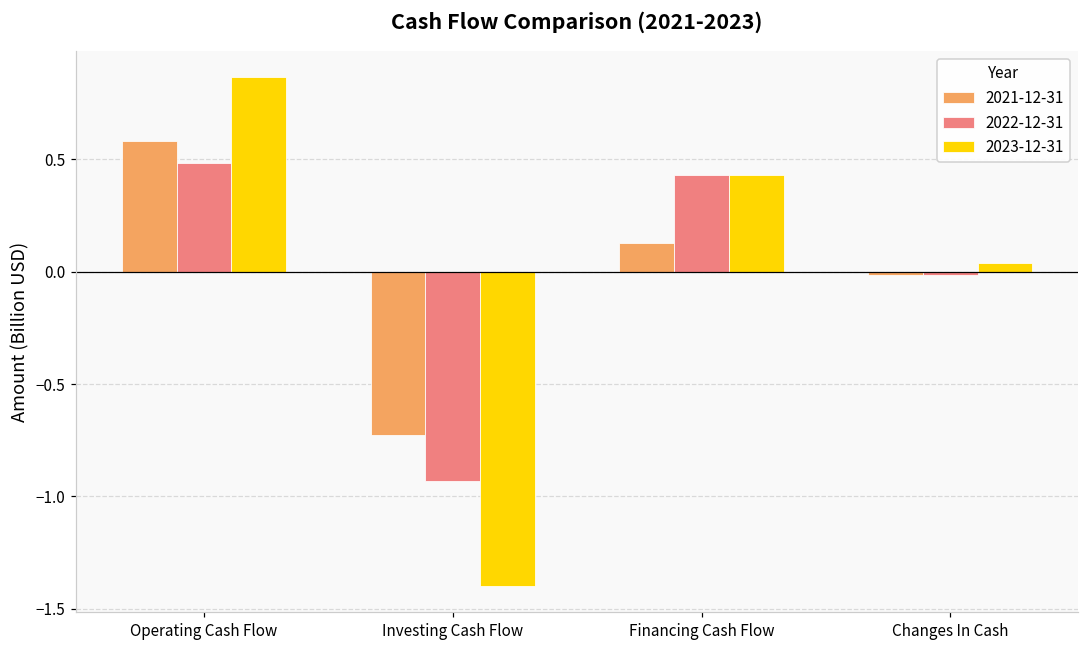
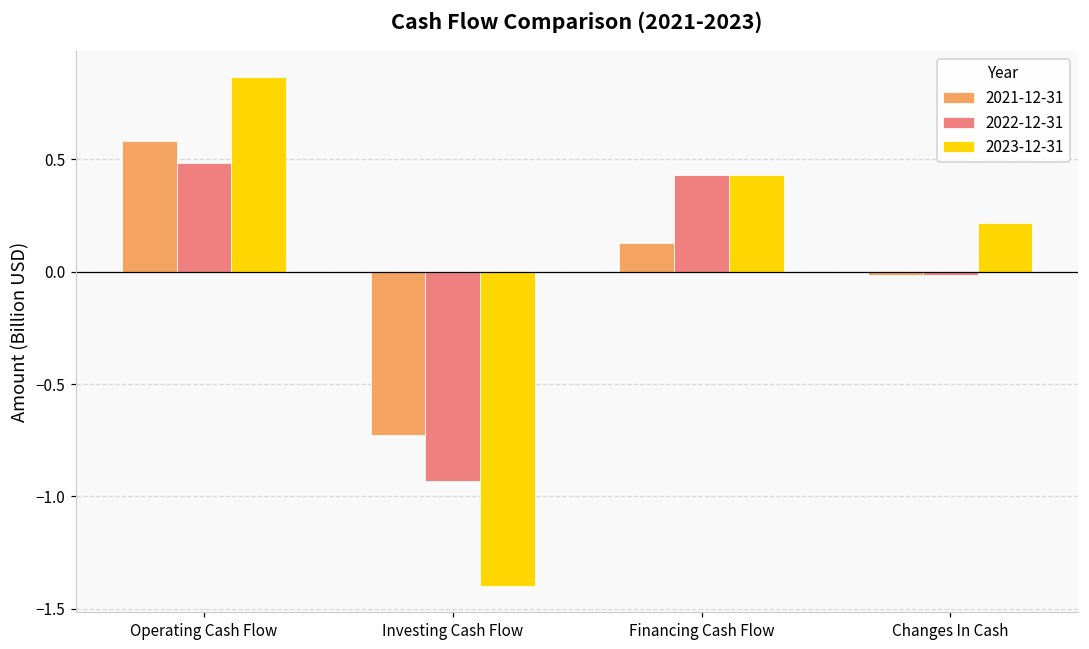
  {
    "2023-12-31": {
      "Operating Cash Flow": 0.87,
      "Investing Cash Flow": -1.40,
      "Financing Cash Flow": 0.43,
-     "Changes In Cash": 0.04
+     "Changes In Cash": 0.22
    }
  }
